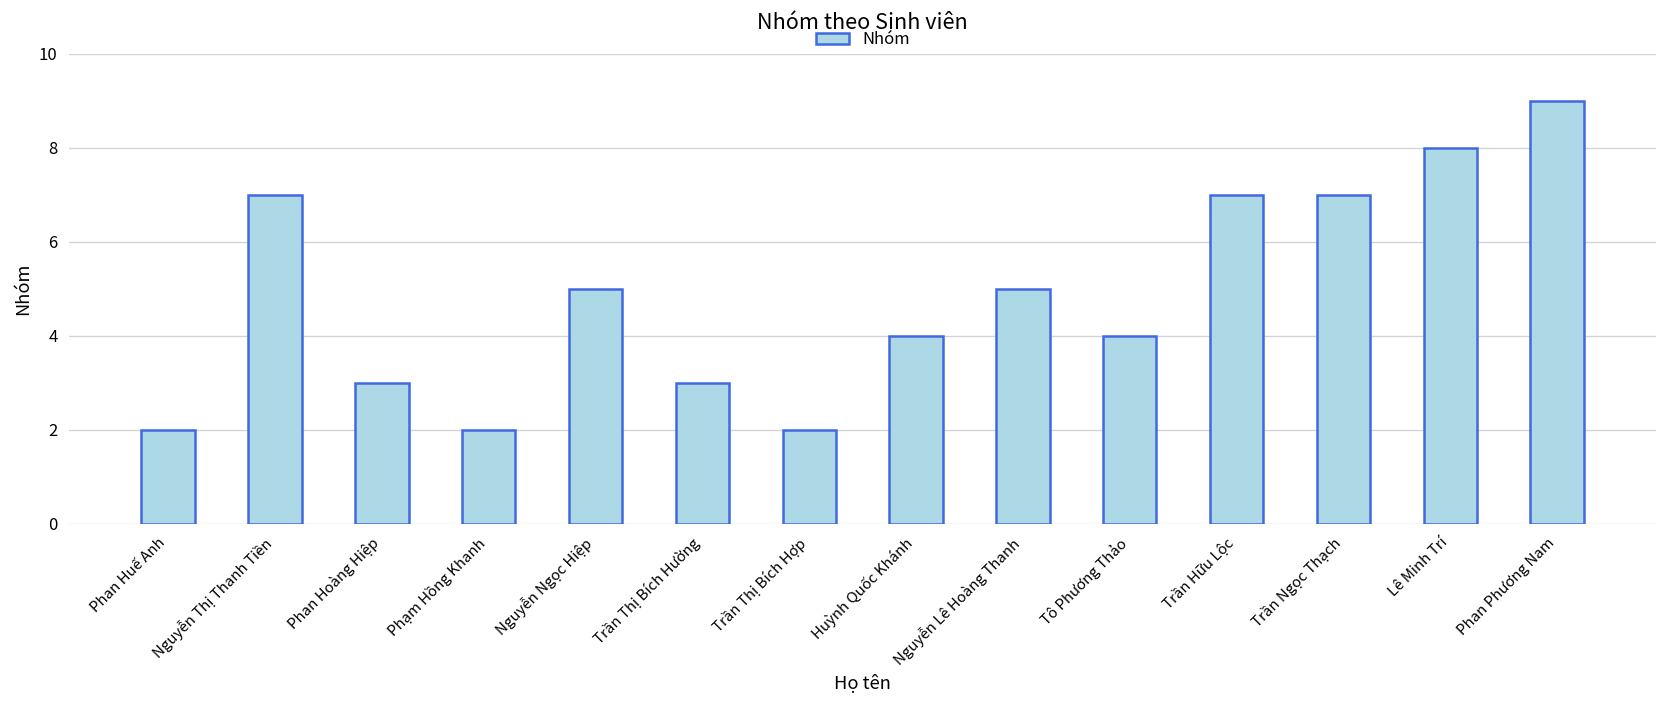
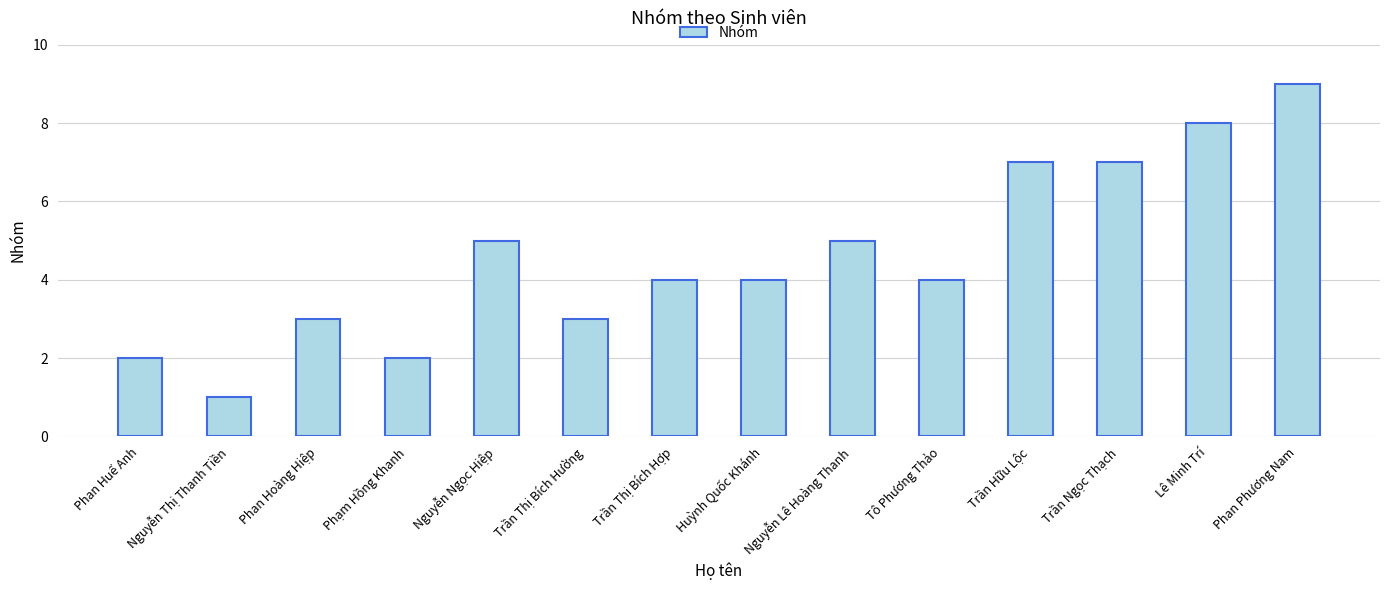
  {
    "Phan Huế Anh": 2,
-   "Nguyễn Thị Thanh Tiền": 7,
+   "Nguyễn Thị Thanh Tiền": 1,
    "Phan Hoàng Hiệp": 3,
    "Phạm Hồng Khanh": 2,
    "Nguyễn Ngọc Hiệp": 5,
    "Trần Thị Bích Hường": 3,
-   "Trần Thị Bích Hợp": 2,
+   "Trần Thị Bích Hợp": 4,
    "Huỳnh Quốc Khánh": 4,
    "Nguyễn Lê Hoàng Thanh": 5,
    "Tô Phương Thảo": 4,
    "Trần Hữu Lộc": 7,
    "Trần Ngọc Thạch": 7,
    "Lê Minh Trí": 8,
    "Phan Phương Nam": 9
  }
